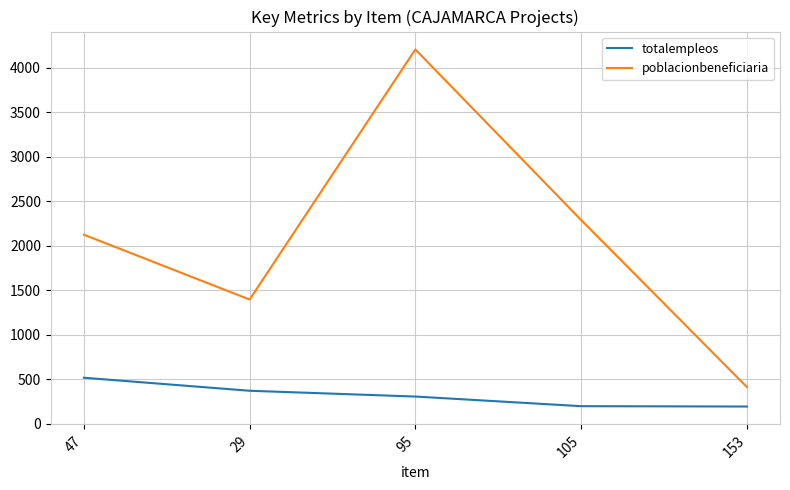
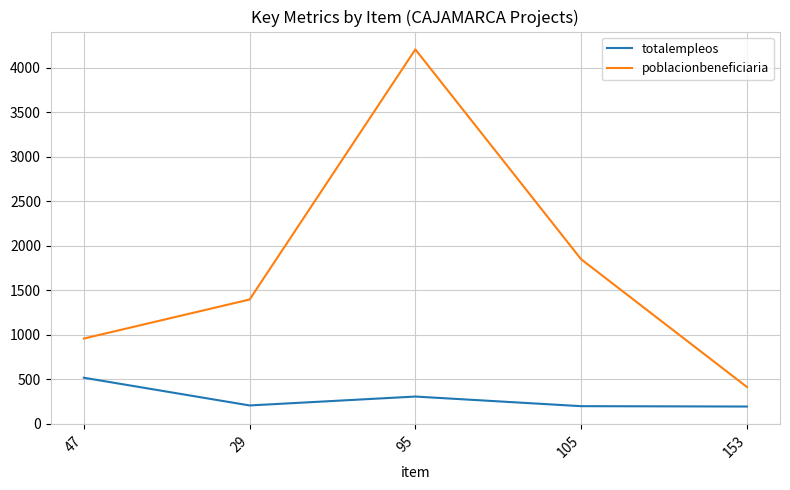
  {
    "totalempleos": {
      "47": 500,
-     "29": 400,
+     "29": 200,
      "95": 300,
      "105": 200,
      "153": 200
    },
    "poblacionbeneficiaria": {
-     "47": 2100,
+     "47": 1000,
      "29": 1400,
      "95": 4200,
-     "105": 2300,
+     "105": 1800,
      "153": 400
    }
  }
